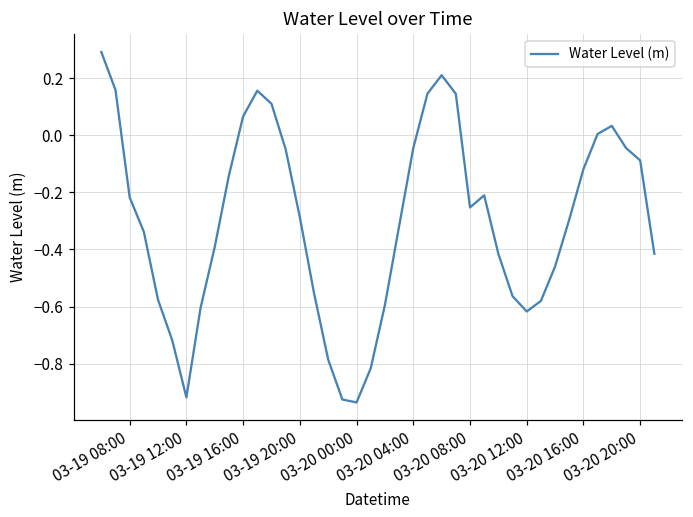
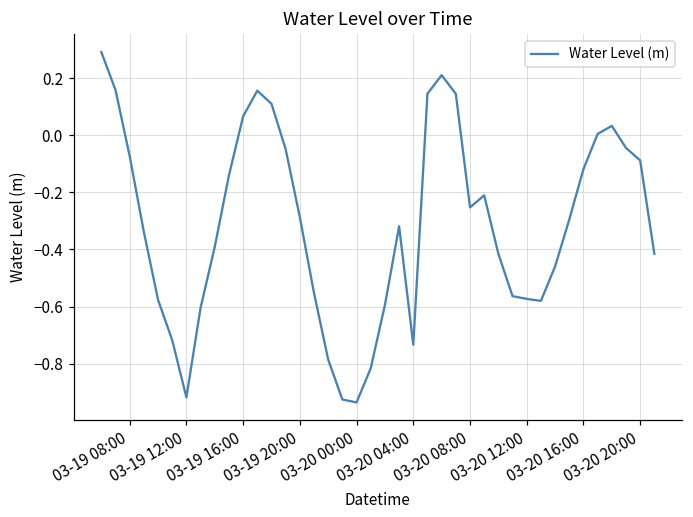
  {
-   "03-19 08:00": -0.22,
+   "03-19 08:00": -0.07,
    "03-19 12:00": -0.92,
    "03-19 16:00": 0.07,
    "03-19 20:00": -0.29,
    "03-20 00:00": -0.94,
-   "03-20 04:00": -0.05,
+   "03-20 04:00": -0.73,
    "03-20 08:00": -0.25,
-   "03-20 12:00": -0.62,
+   "03-20 12:00": -0.57,
    "03-20 16:00": -0.12,
    "03-20 20:00": -0.09
  }
